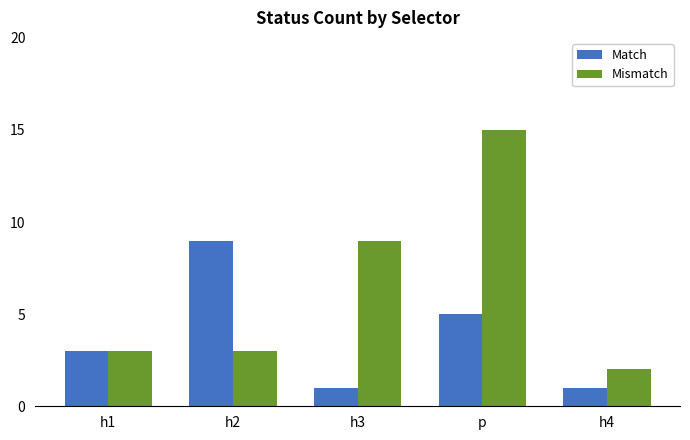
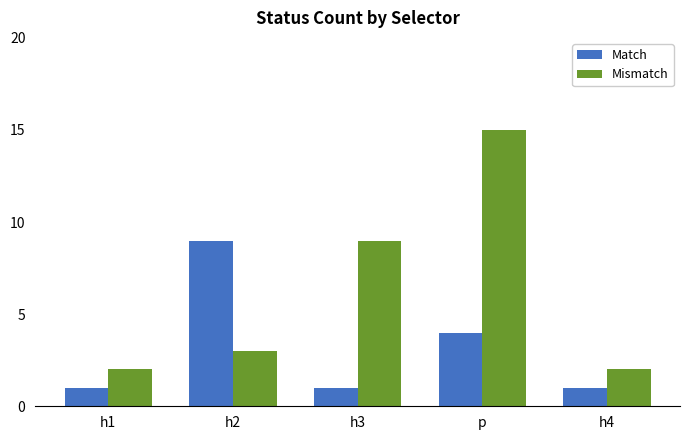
  {
    "Match": {
-     "h1": 3,
+     "h1": 1,
      "h2": 9,
      "h3": 1,
-     "p": 5,
+     "p": 4,
      "h4": 1
    },
    "Mismatch": {
-     "h1": 3,
+     "h1": 2,
      "h2": 3,
      "h3": 9,
      "p": 15,
      "h4": 2
    }
  }
